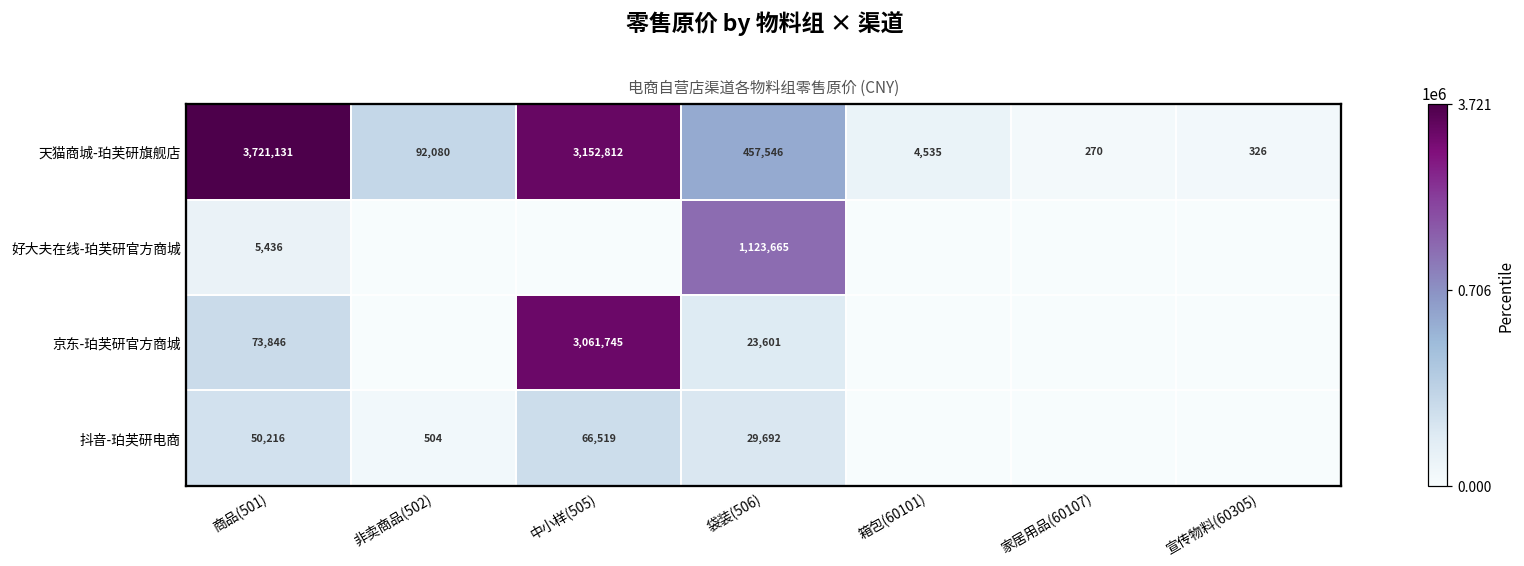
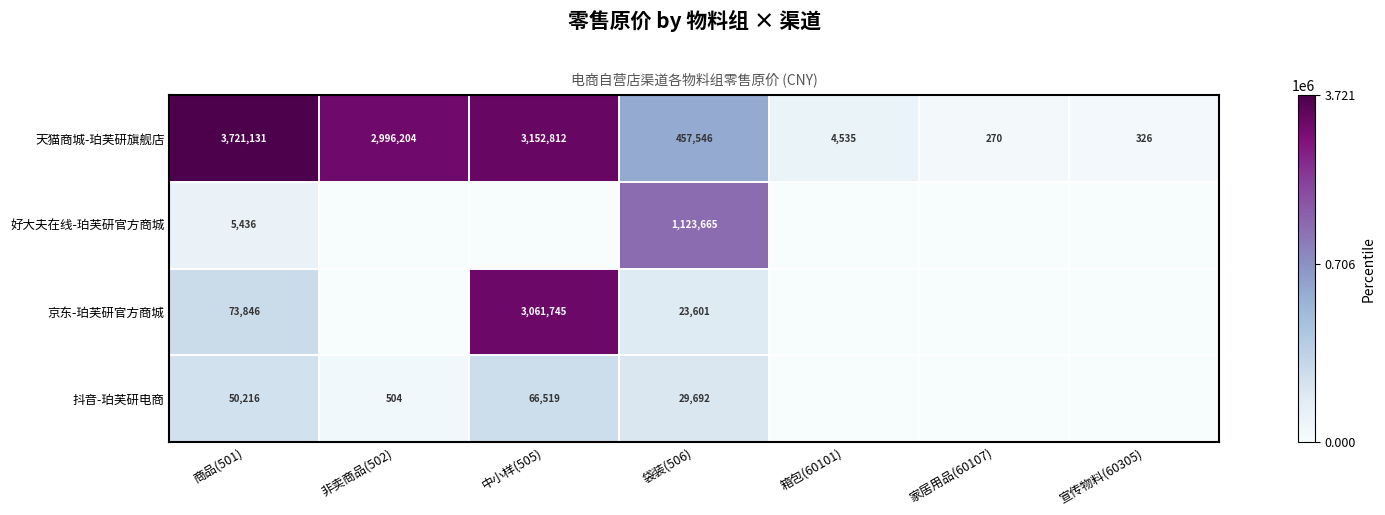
  {
    "天猫商城-珀芙研旗舰店": {
      "商品(501)": "3,721,131",
-     "非卖商品(502)": "92,080",
+     "非卖商品(502)": "2,996,204",
      "中小样(505)": "3,152,812",
      "袋装(506)": "457,546",
      "箱包(60101)": "4,535",
      "家居用品(60107)": "270",
      "宣传物料(60305)": "326"
    },
    "好大夫在线-珀芙研官方商城": {
      "商品(501)": "5,436",
      "袋装(506)": "1,123,665"
    },
    "京东-珀芙研官方商城": {
      "商品(501)": "73,846",
      "中小样(505)": "3,061,745",
      "袋装(506)": "23,601"
    },
    "抖音-珀芙研电商": {
      "商品(501)": "50,216",
      "非卖商品(502)": "504",
      "中小样(505)": "66,519",
      "袋装(506)": "29,692"
    }
  }
